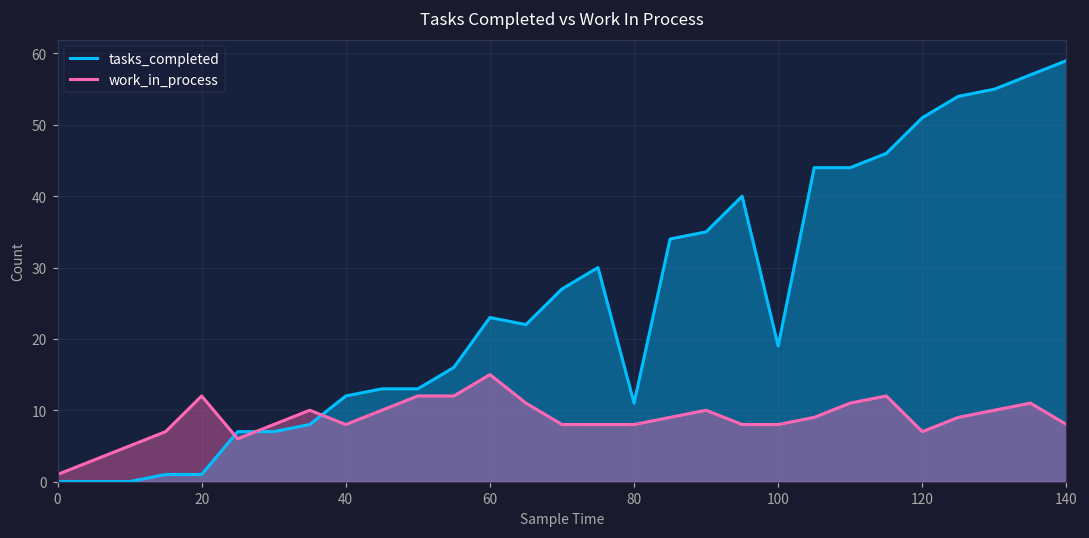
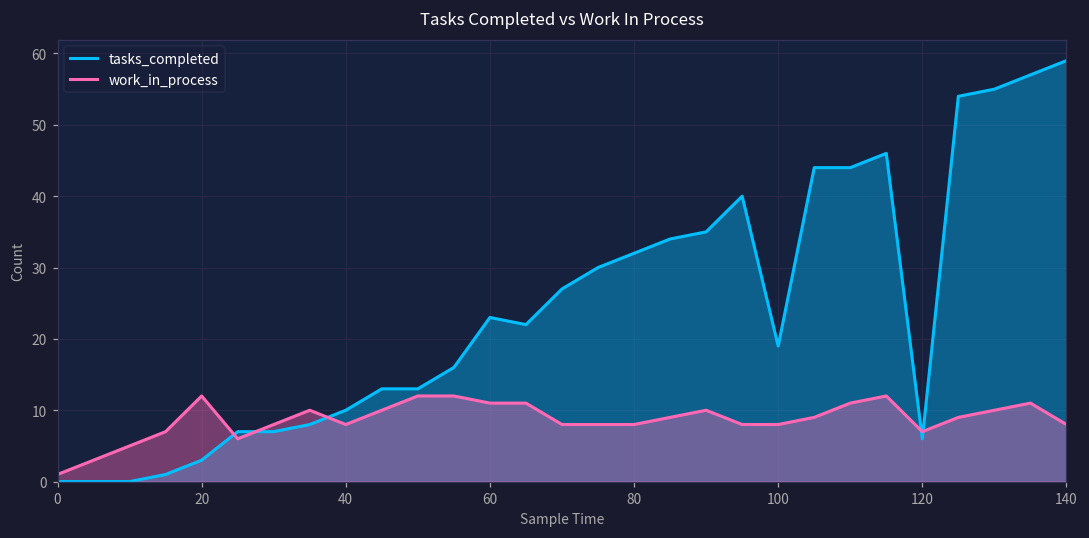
  {
    "tasks_completed": {
      "0": 0,
-     "20": 1,
-     "40": 12,
+     "20": 3,
+     "40": 10,
      "60": 23,
-     "80": 11,
+     "80": 32,
      "100": 19,
-     "120": 51,
+     "120": 6,
      "140": 59
    },
    "work_in_process": {
      "0": 1,
      "20": 12,
      "40": 8,
-     "60": 15,
+     "60": 11,
      "80": 8,
      "100": 8,
      "120": 7,
      "140": 8
    }
  }
